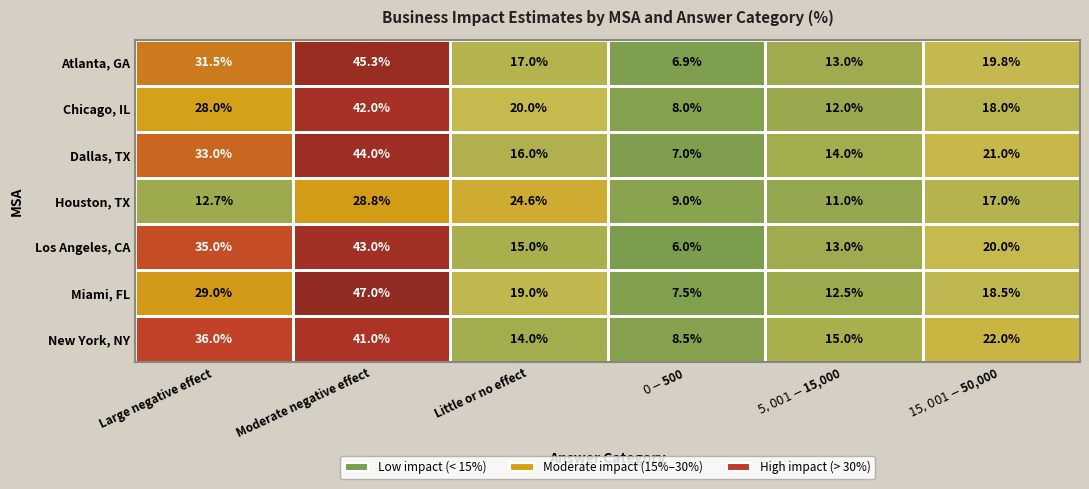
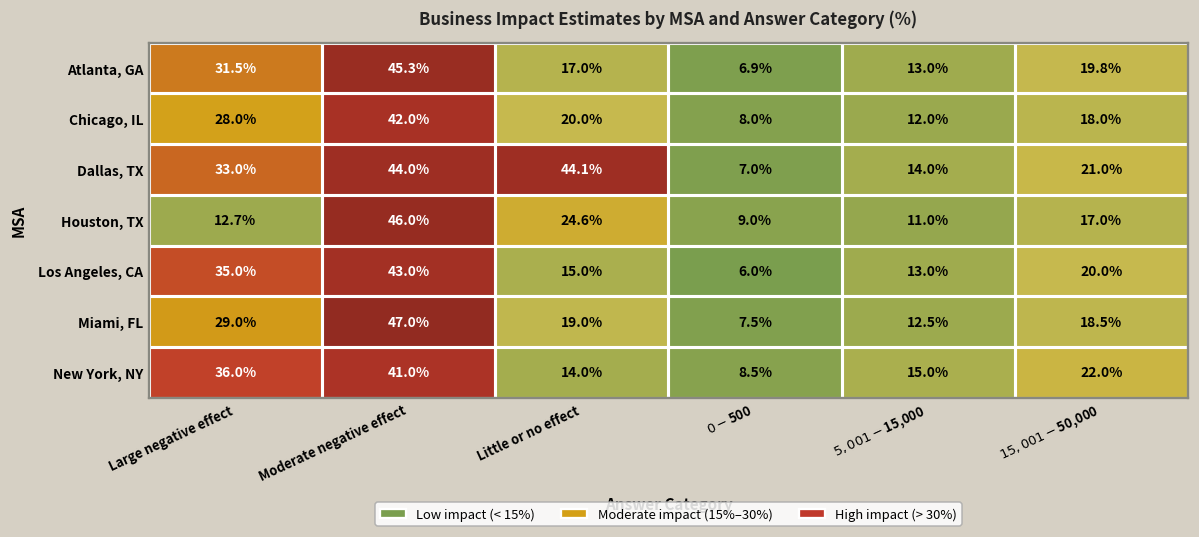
  {
    "Atlanta, GA": {
      "Large negative effect": "31.5%",
      "Moderate negative effect": "45.3%",
      "Little or no effect": "17.0%"
    },
    "Chicago, IL": {
      "Large negative effect": "28.0%",
      "Moderate negative effect": "42.0%",
      "Little or no effect": "20.0%"
    },
    "Dallas, TX": {
      "Large negative effect": "33.0%",
      "Moderate negative effect": "44.0%",
-     "Little or no effect": "16.0%"
+     "Little or no effect": "44.1%"
    },
    "Houston, TX": {
      "Large negative effect": "12.7%",
-     "Moderate negative effect": "28.8%",
+     "Moderate negative effect": "46.0%",
      "Little or no effect": "24.6%"
    },
    "Los Angeles, CA": {
      "Large negative effect": "35.0%",
      "Moderate negative effect": "43.0%",
      "Little or no effect": "15.0%"
    },
    "Miami, FL": {
      "Large negative effect": "29.0%",
      "Moderate negative effect": "47.0%",
      "Little or no effect": "19.0%"
    },
    "New York, NY": {
      "Large negative effect": "36.0%",
      "Moderate negative effect": "41.0%",
      "Little or no effect": "14.0%"
    }
  }
